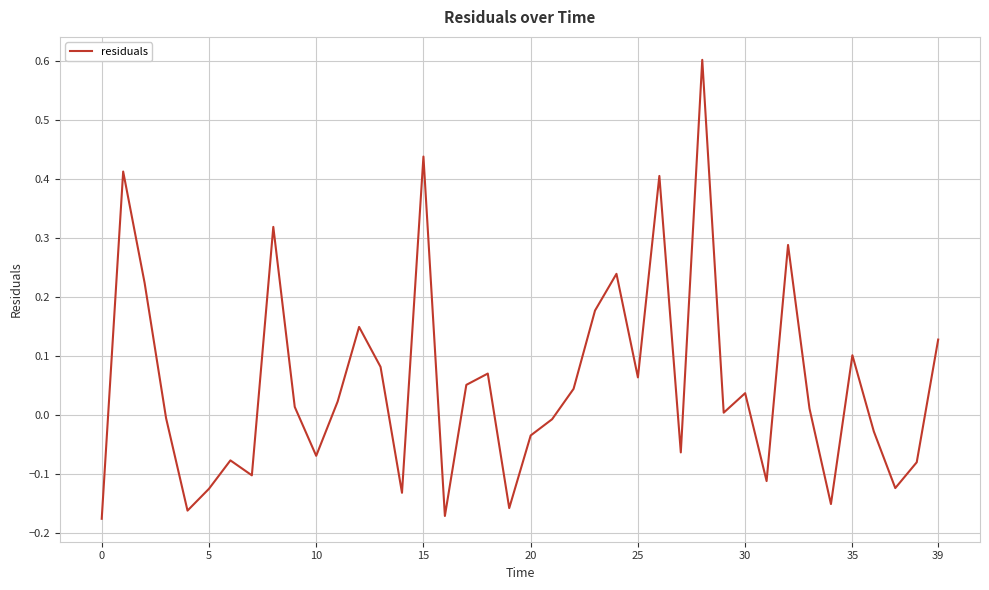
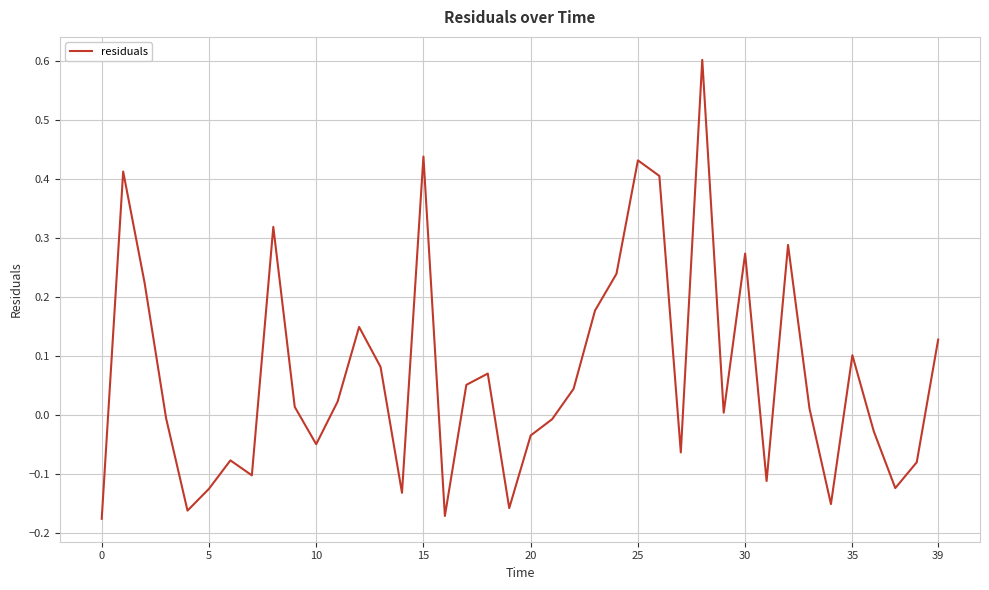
  {
    "0": -0.18,
    "5": -0.13,
-   "10": -0.07,
+   "10": -0.05,
    "15": 0.44,
    "20": -0.03,
-   "25": 0.06,
-   "30": 0.04,
+   "25": 0.43,
+   "30": 0.27,
    "35": 0.10,
    "39": 0.13
  }
